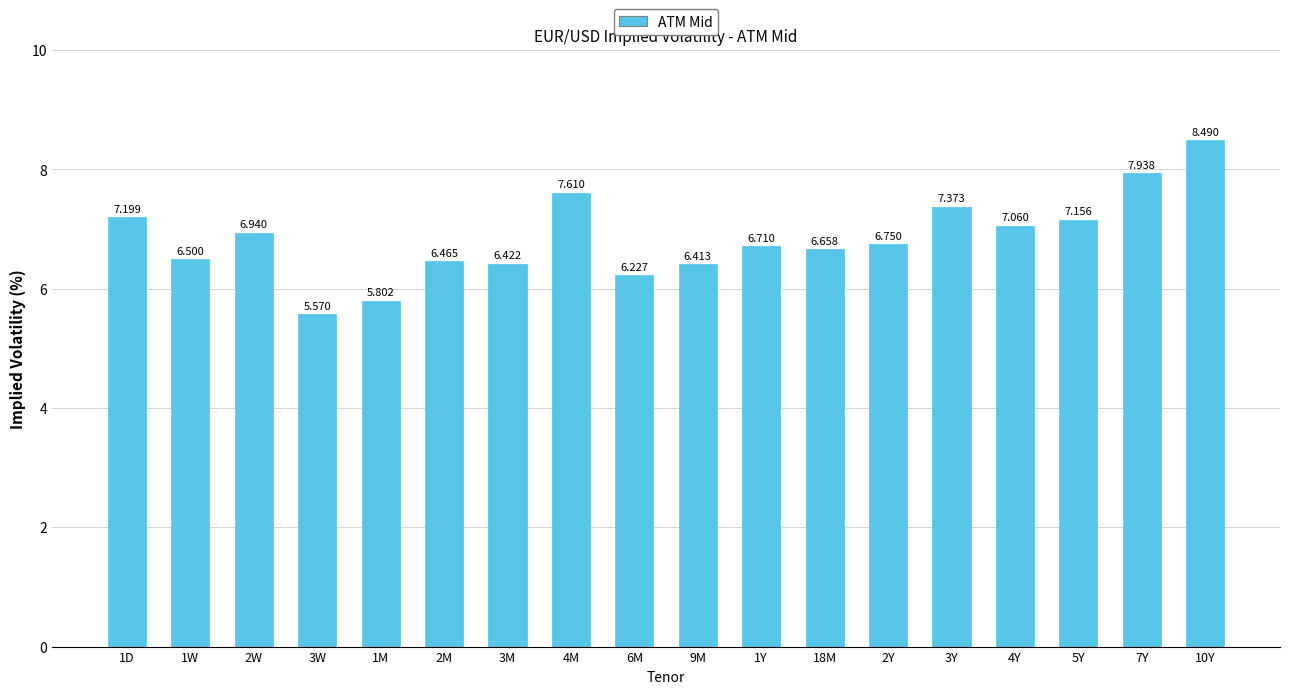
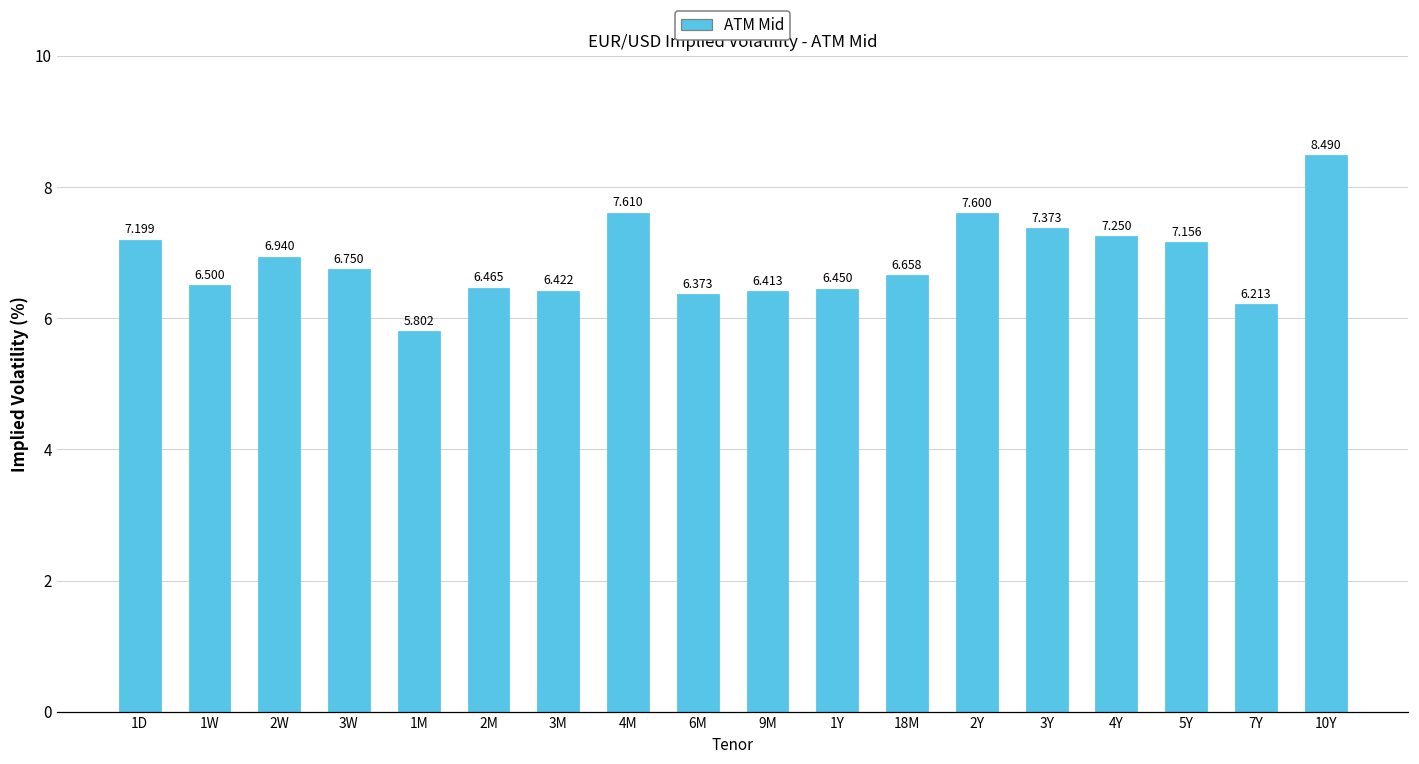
  {
    "1D": 7.199,
    "1W": 6.500,
    "2W": 6.940,
-   "3W": 5.570,
+   "3W": 6.750,
    "1M": 5.802,
    "2M": 6.465,
    "3M": 6.422,
    "4M": 7.610,
-   "6M": 6.227,
+   "6M": 6.373,
    "9M": 6.413,
-   "1Y": 6.710,
+   "1Y": 6.450,
    "18M": 6.658,
-   "2Y": 6.750,
+   "2Y": 7.600,
    "3Y": 7.373,
-   "4Y": 7.060,
+   "4Y": 7.250,
    "5Y": 7.156,
-   "7Y": 7.938,
+   "7Y": 6.213,
    "10Y": 8.490
  }
